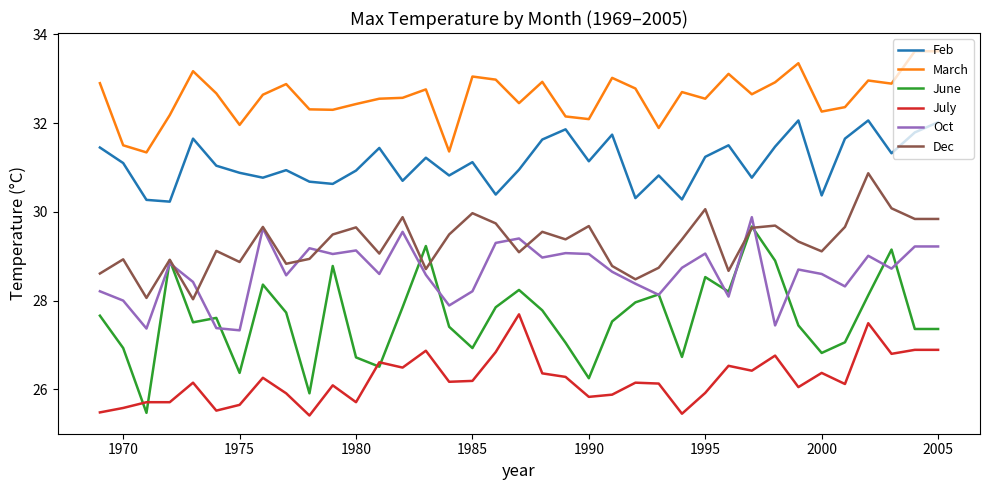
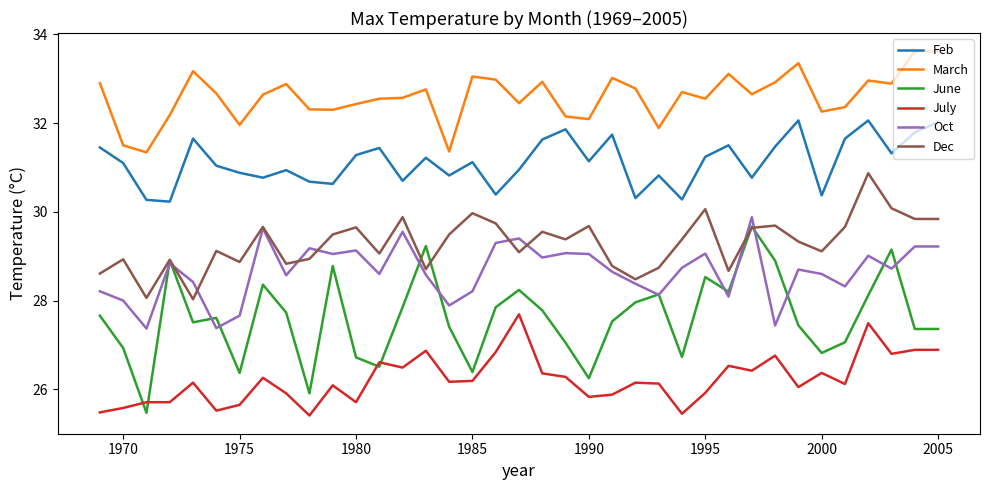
  {
    "Feb": {
      "1970": 31.1,
      "1975": 30.9,
-     "1980": 30.9,
+     "1980": 31.3,
      "1985": 31.1,
      "1990": 31.1,
      "1995": 31.2,
      "2000": 30.4
    },
    "March": {
      "1970": 31.5,
      "1975": 32.0,
      "1980": 32.4,
      "1985": 33.1,
      "1990": 32.1,
      "1995": 32.6,
      "2000": 32.3
    },
    "June": {
      "1970": 26.9,
      "1975": 26.4,
      "1980": 26.7,
-     "1985": 26.9,
+     "1985": 26.4,
      "1990": 26.3,
      "1995": 28.5,
      "2000": 26.8,
      "2005": 27.4
    },
    "July": {
      "1970": 25.6,
      "1975": 25.7,
      "1980": 25.7,
      "1985": 26.2,
      "1990": 25.8,
      "1995": 25.9,
      "2000": 26.4,
      "2005": 26.9
    },
    "Oct": {
      "1970": 28.0,
-     "1975": 27.3,
+     "1975": 27.7,
      "1980": 29.1,
      "1985": 28.2,
      "1990": 29.1,
      "1995": 29.1,
      "2000": 28.6,
      "2005": 29.2
    },
    "Dec": {
      "1970": 28.9,
      "1975": 28.9,
      "1980": 29.7,
      "1985": 30.0,
      "1990": 29.7,
      "1995": 30.1,
      "2000": 29.1,
      "2005": 29.8
    }
  }
